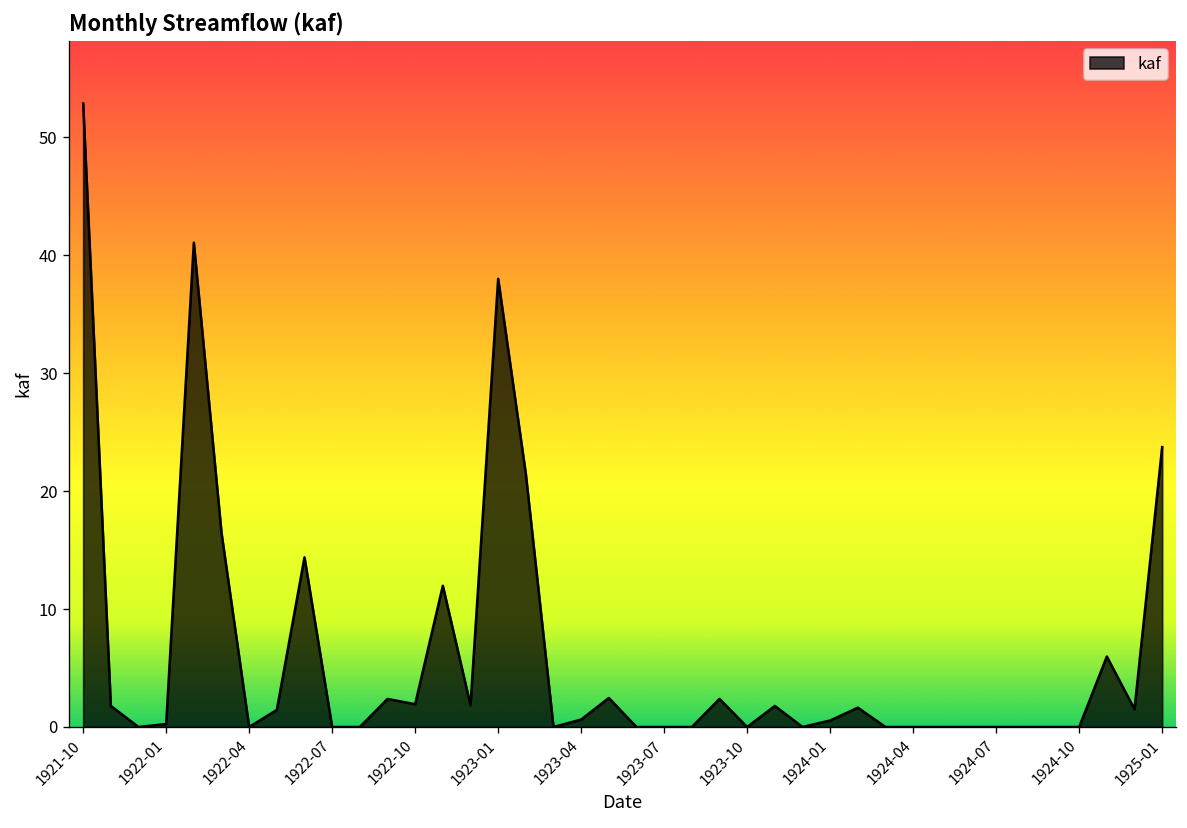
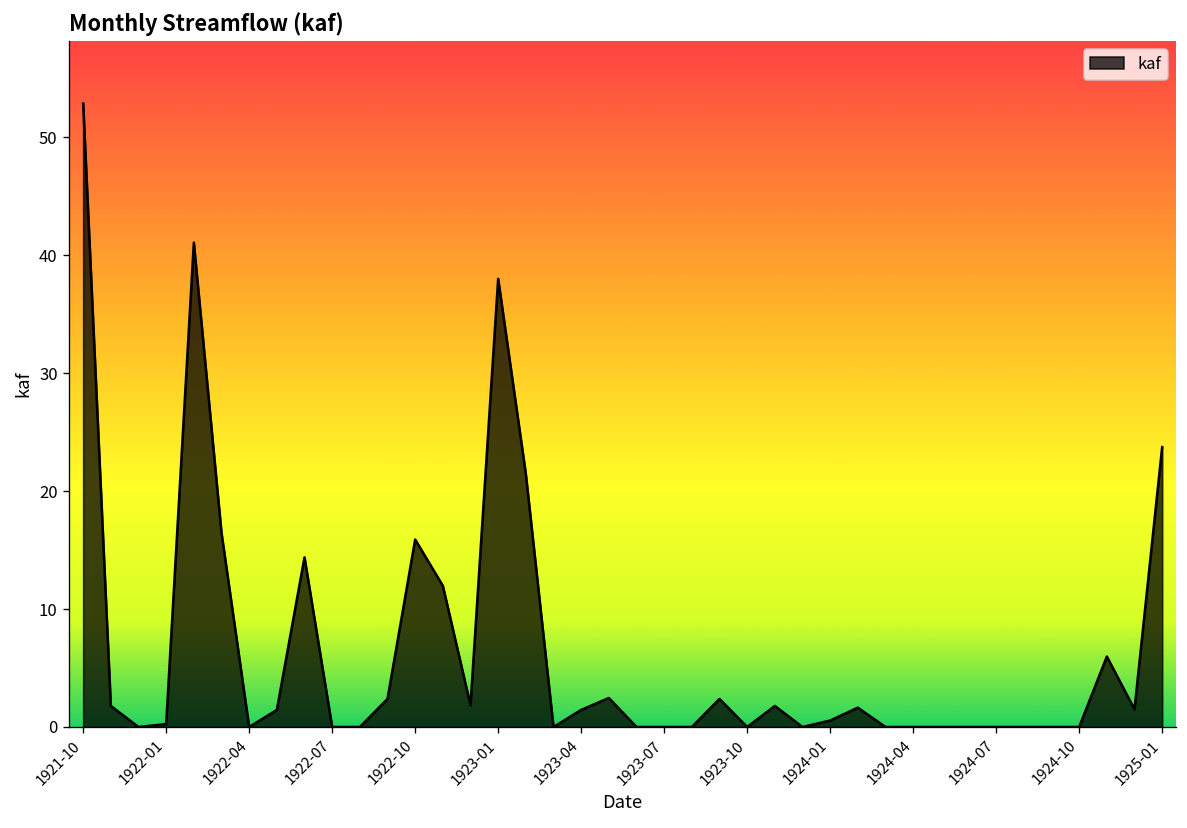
  {
    "1921-10": 53,
    "1922-01": 0,
    "1922-04": 0,
    "1922-07": 0,
-   "1922-10": 2,
+   "1922-10": 16,
    "1923-01": 38,
-   "1923-04": 0.6,
+   "1923-04": 1.5,
    "1923-07": 0,
    "1923-10": 0,
    "1924-01": 1,
    "1924-04": 0,
    "1924-07": 0,
    "1924-10": 0,
    "1925-01": 24
  }
